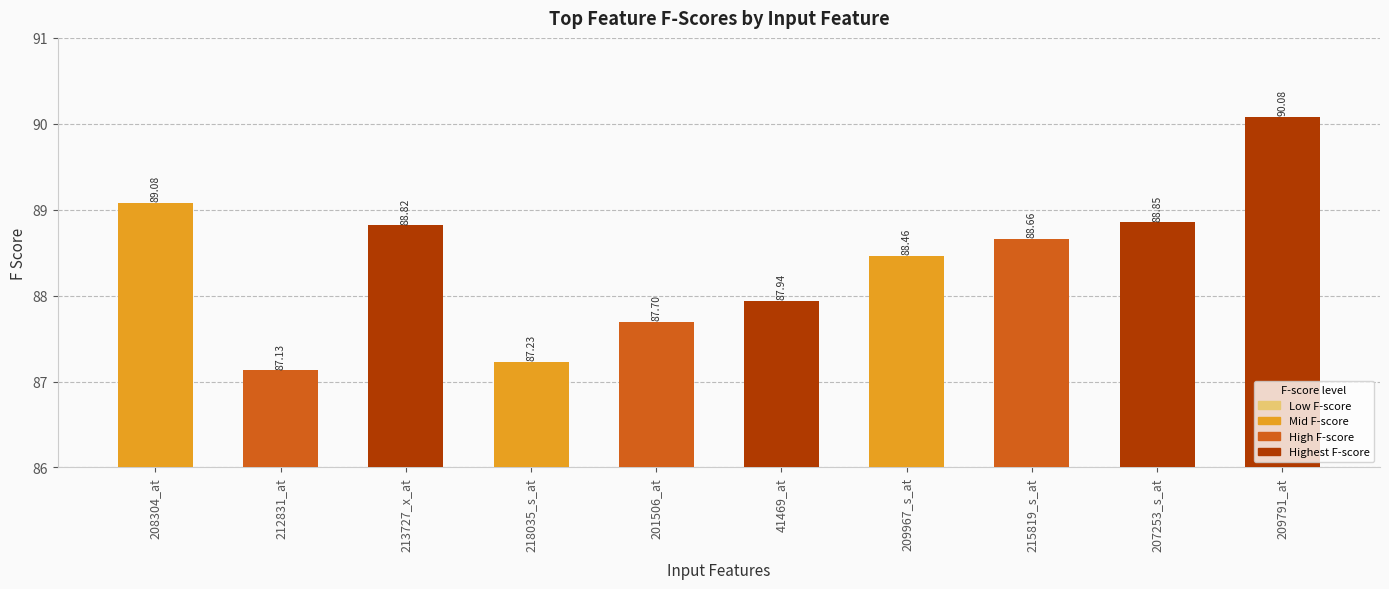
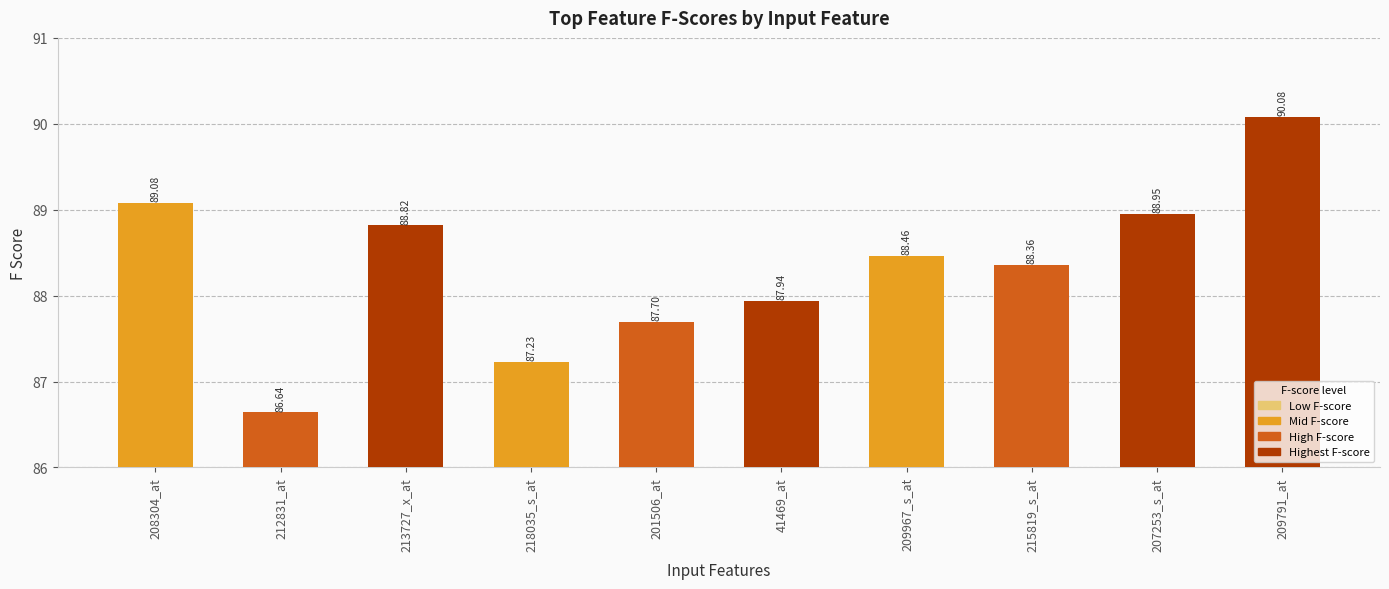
  {
    "208304_at": 89.08,
-   "212831_at": 87.13,
+   "212831_at": 86.64,
    "213727_x_at": 88.82,
    "218035_s_at": 87.23,
    "201506_at": 87.70,
    "41469_at": 87.94,
    "209967_s_at": 88.46,
-   "215819_s_at": 88.66,
-   "207253_s_at": 88.85,
+   "215819_s_at": 88.36,
+   "207253_s_at": 88.95,
    "209791_at": 90.08
  }
